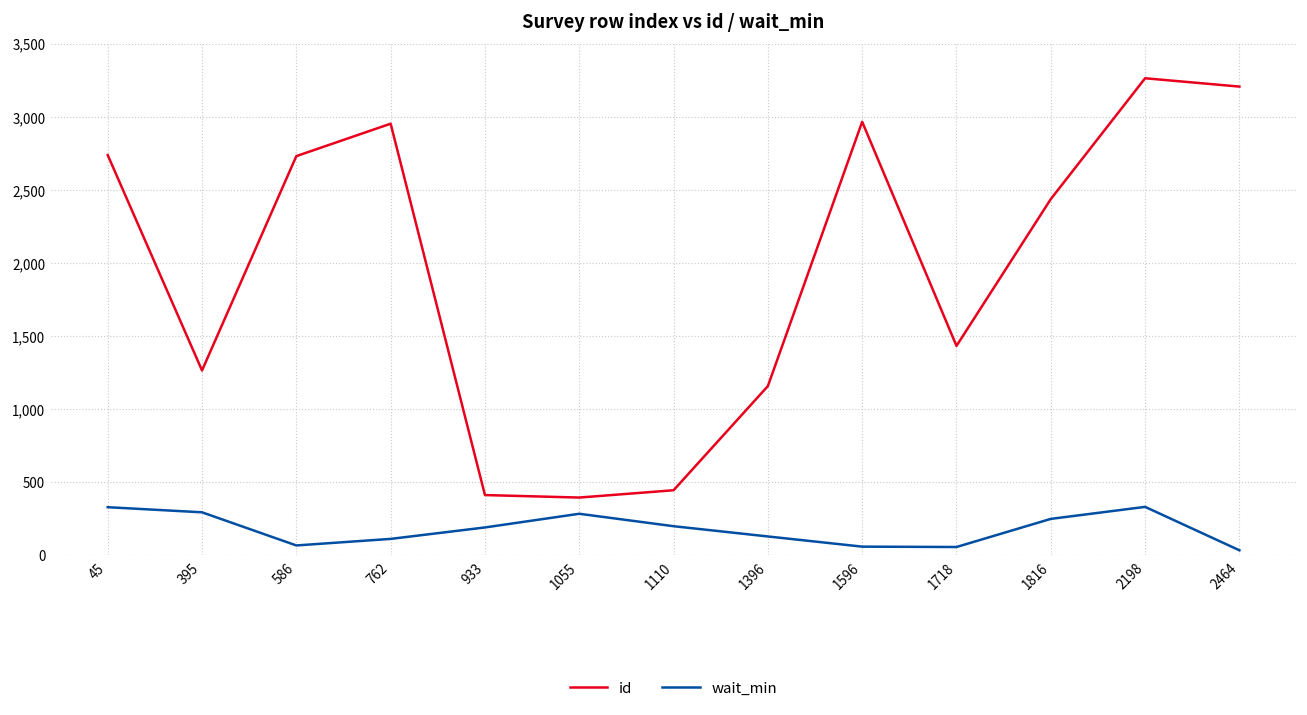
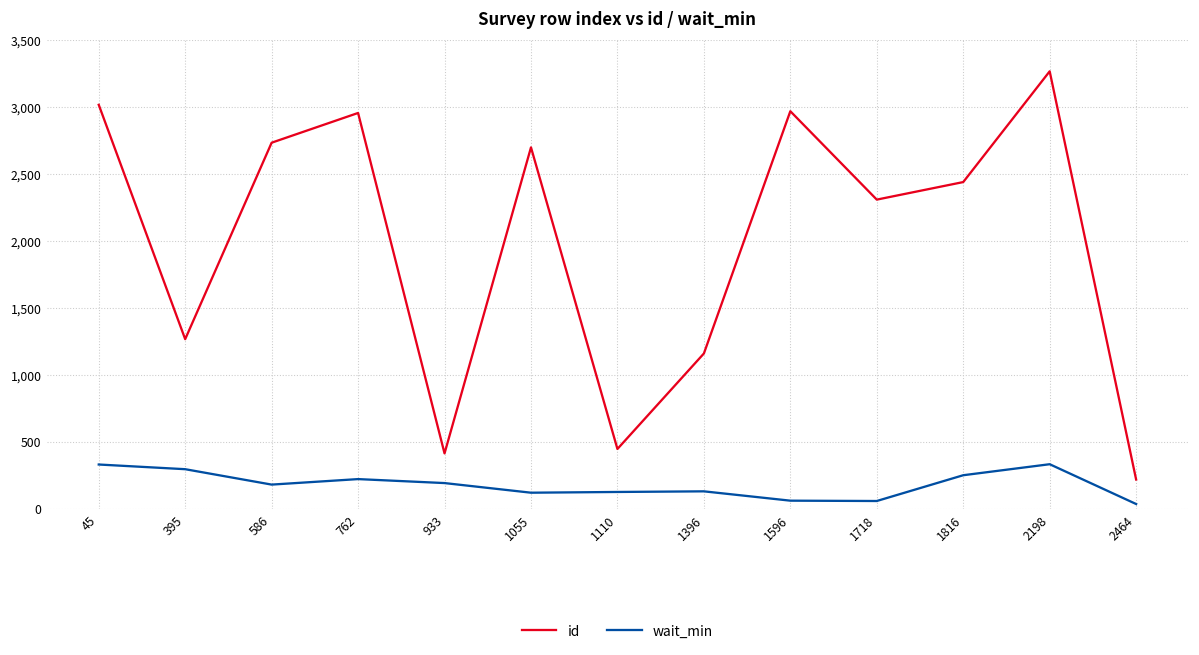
  {
    "id": {
-     "45": "2,740",
+     "45": "3,020",
      "395": "1,270",
      "586": "2,730",
      "762": "2,960",
      "933": "410",
-     "1055": "400",
+     "1055": "2,700",
      "1110": "450",
      "1396": "1,160",
      "1596": "2,970",
-     "1718": "1,430",
+     "1718": "2,310",
      "1816": "2,440",
      "2198": "3,270",
-     "2464": "3,210"
+     "2464": "220"
    },
    "wait_min": {
      "45": "330",
      "395": "300",
-     "586": "70",
-     "762": "110",
+     "586": "180",
+     "762": "220",
      "933": "190",
-     "1055": "290",
-     "1110": "200",
+     "1055": "120",
+     "1110": "130",
      "1396": "130",
      "1596": "60",
      "1718": "60",
      "1816": "250",
      "2198": "330",
      "2464": "40"
    }
  }
